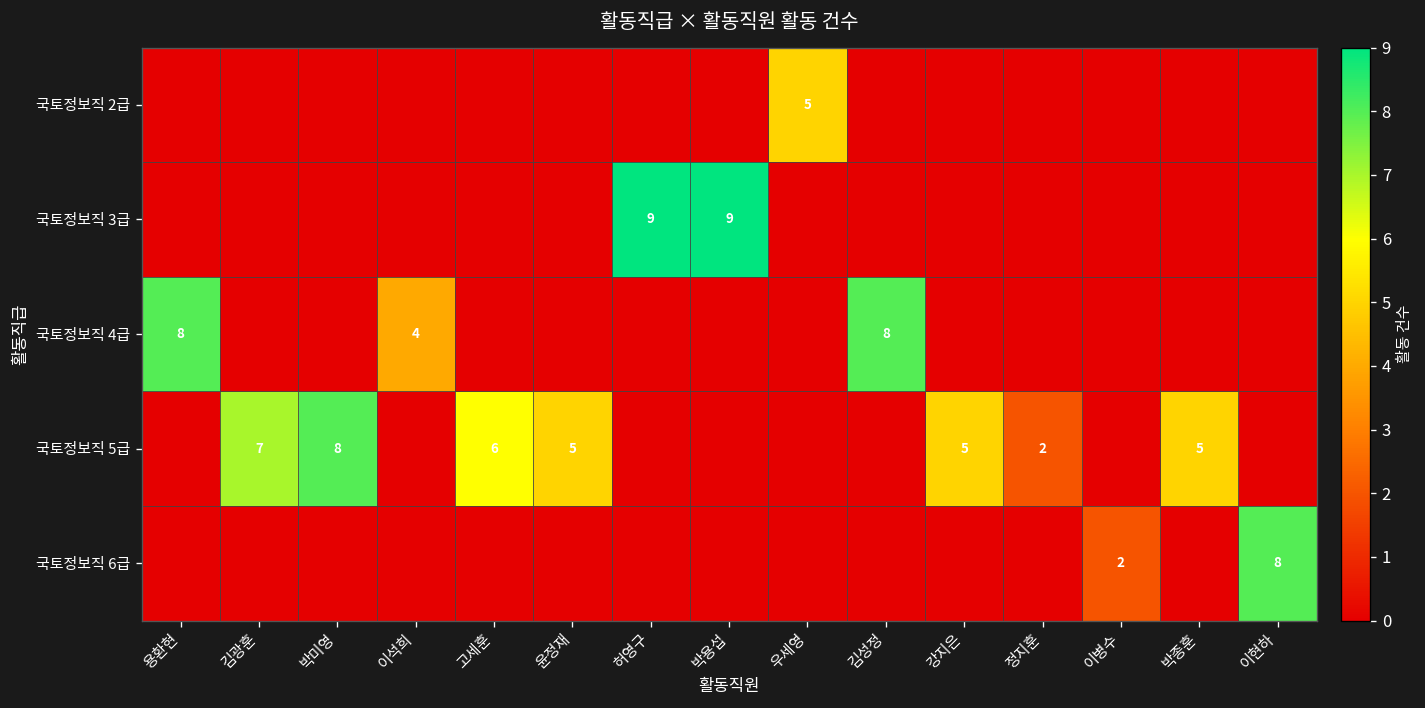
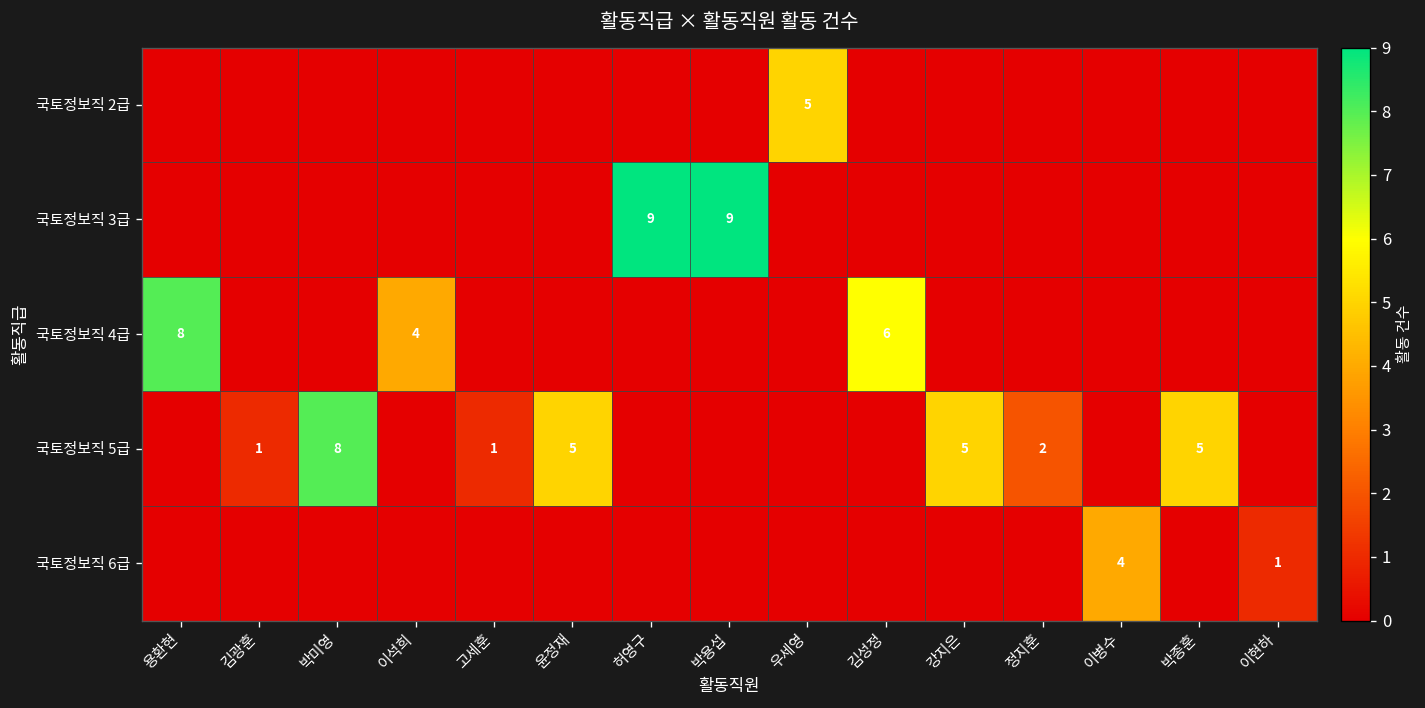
  {
    "국토정보직 2급": {
      "우세영": 5
    },
    "국토정보직 3급": {
      "허영구": 9,
      "박용섭": 9
    },
    "국토정보직 4급": {
      "용환현": 8,
      "이석희": 4,
-     "김성정": 8
+     "김성정": 6
    },
    "국토정보직 5급": {
-     "김광훈": 7,
+     "김광훈": 1,
      "박미영": 8,
-     "고세훈": 6,
+     "고세훈": 1,
      "윤정재": 5,
      "강지은": 5,
      "정지훈": 2,
      "박종훈": 5
    },
    "국토정보직 6급": {
-     "이병수": 2,
-     "이현하": 8
+     "이병수": 4,
+     "이현하": 1
    }
  }
